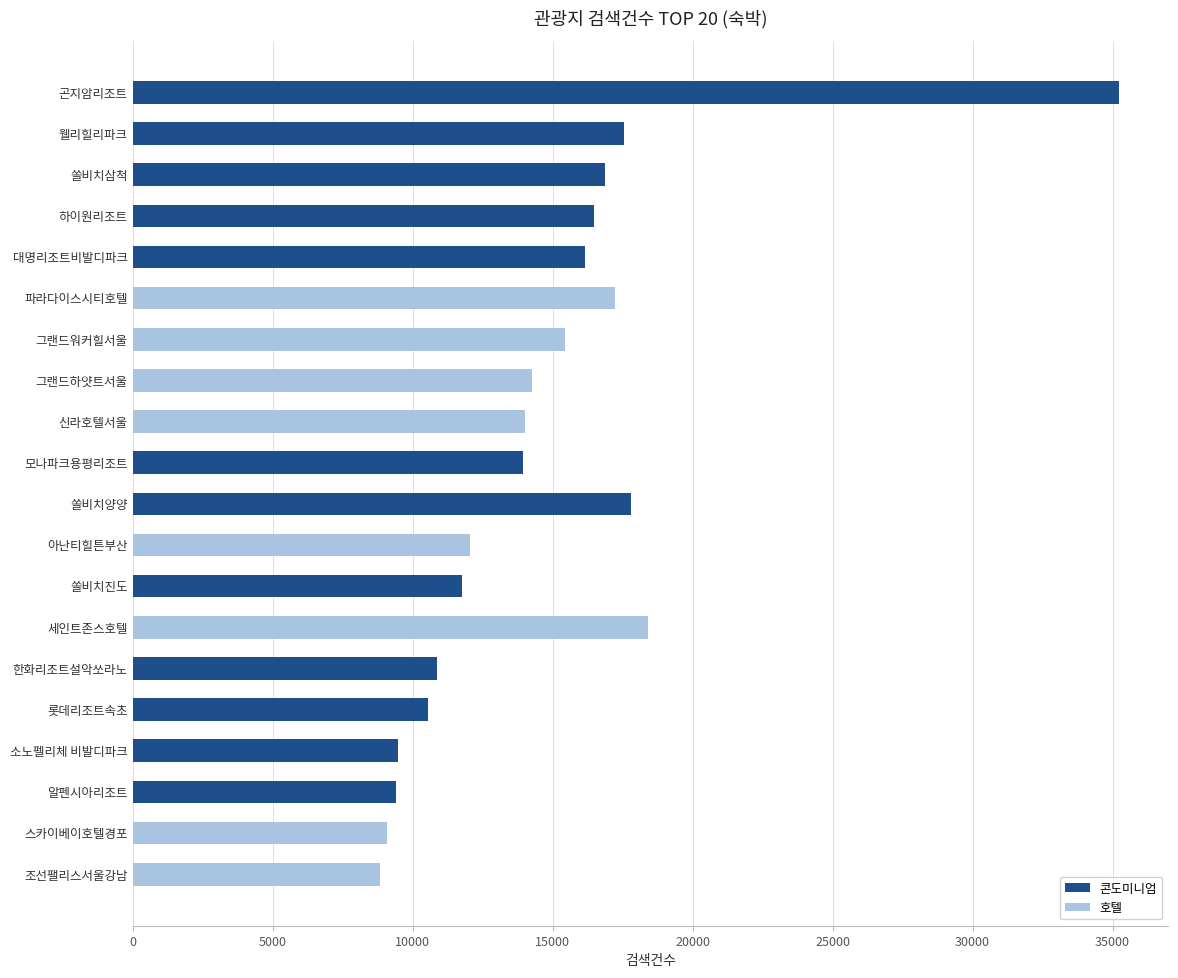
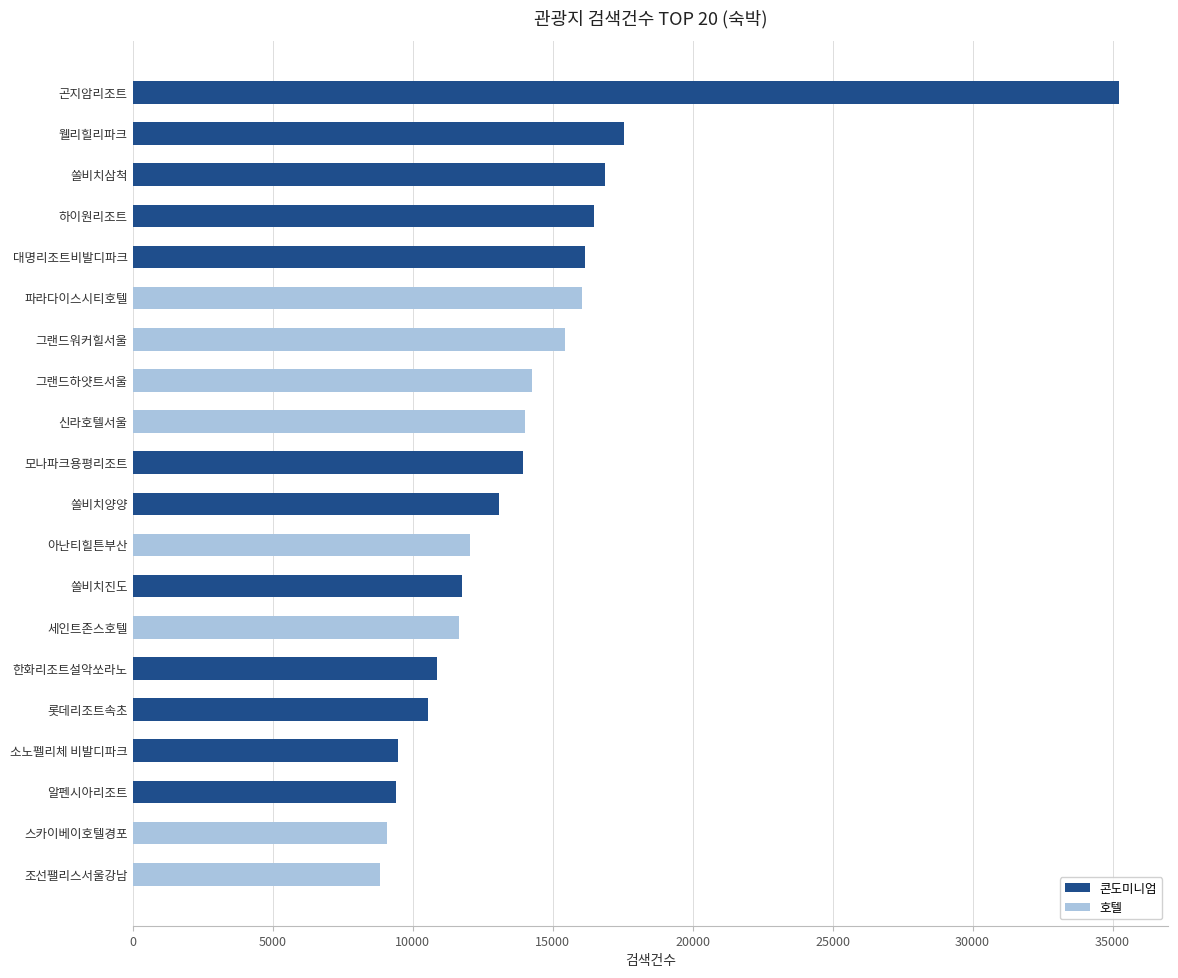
  {
    "콘도미니엄": {
      "곤지암리조트": 35200,
      "웰리힐리파크": 17600,
      "쏠비치삼척": 16900,
      "하이원리조트": 16500,
      "대명리조트비발디파크": 16100,
      "파라다이스시티호텔": 0,
      "그랜드워커힐서울": 0,
      "그랜드하얏트서울": 0,
      "신라호텔서울": 0,
      "모나파크용평리조트": 13900,
-     "쏠비치양양": 17800,
+     "쏠비치양양": 13100,
      "아난티힐튼부산": 0,
      "쏠비치진도": 11800,
      "세인트존스호텔": 0,
      "한화리조트설악쏘라노": 10900,
      "롯데리조트속초": 10500,
      "소노펠리체 비발디파크": 9500,
      "알펜시아리조트": 9400,
      "스카이베이호텔경포": 0,
      "조선팰리스서울강남": 0
    },
    "호텔": {
      "곤지암리조트": 0,
      "웰리힐리파크": 0,
      "쏠비치삼척": 0,
      "하이원리조트": 0,
      "대명리조트비발디파크": 0,
-     "파라다이스시티호텔": 17200,
+     "파라다이스시티호텔": 16100,
      "그랜드워커힐서울": 15500,
      "그랜드하얏트서울": 14300,
      "신라호텔서울": 14000,
      "모나파크용평리조트": 0,
      "쏠비치양양": 0,
      "아난티힐튼부산": 12100,
      "쏠비치진도": 0,
-     "세인트존스호텔": 18400,
+     "세인트존스호텔": 11700,
      "한화리조트설악쏘라노": 0,
      "롯데리조트속초": 0,
      "소노펠리체 비발디파크": 0,
      "알펜시아리조트": 0,
      "스카이베이호텔경포": 9100,
      "조선팰리스서울강남": 8800
    }
  }
